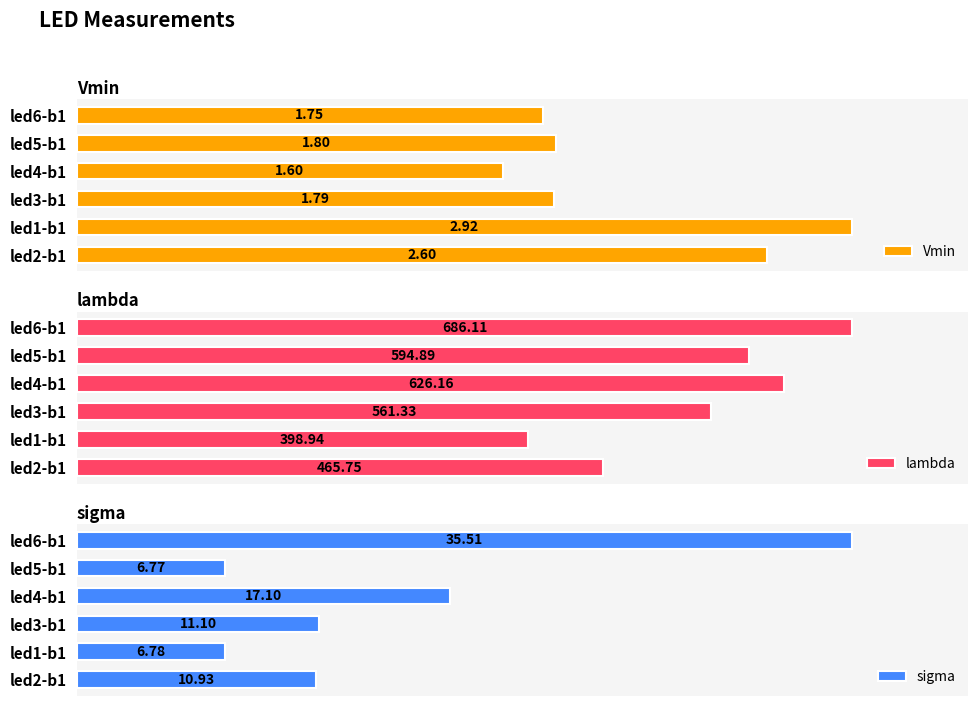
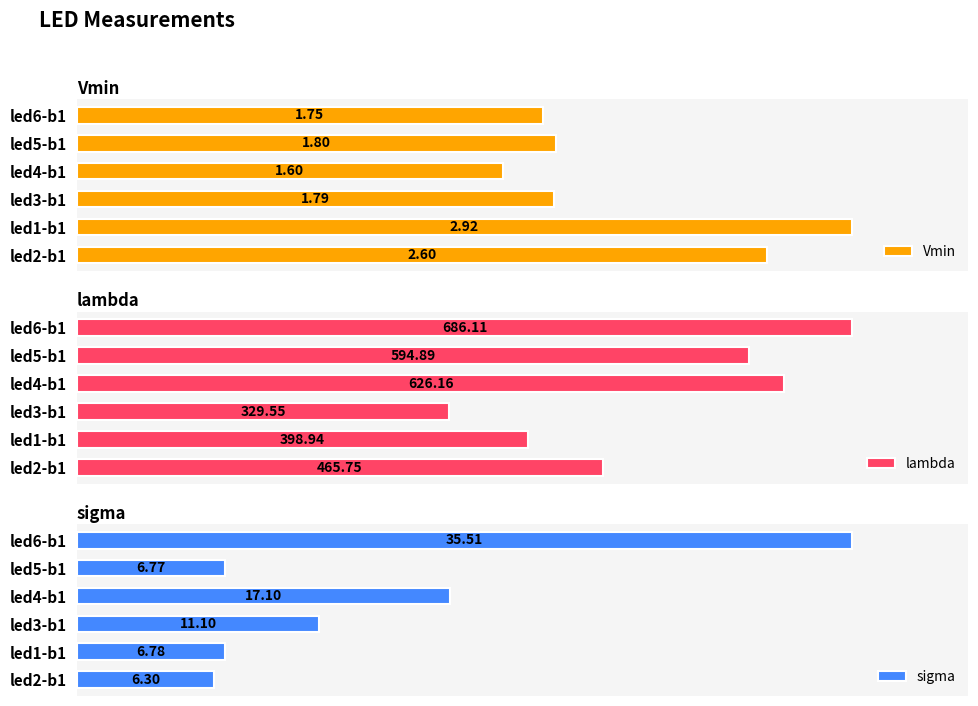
  {
    "Vmin": {
      "led6-b1": 1.75,
      "led5-b1": 1.80,
      "led4-b1": 1.60,
      "led3-b1": 1.79,
      "led1-b1": 2.92,
      "led2-b1": 2.60
    },
    "lambda": {
      "led6-b1": 686.11,
      "led5-b1": 594.89,
      "led4-b1": 626.16,
-     "led3-b1": 561.33,
+     "led3-b1": 329.55,
      "led1-b1": 398.94,
      "led2-b1": 465.75
    },
    "sigma": {
      "led6-b1": 35.51,
      "led5-b1": 6.77,
      "led4-b1": 17.10,
      "led3-b1": 11.10,
      "led1-b1": 6.78,
-     "led2-b1": 10.93
+     "led2-b1": 6.30
    }
  }
